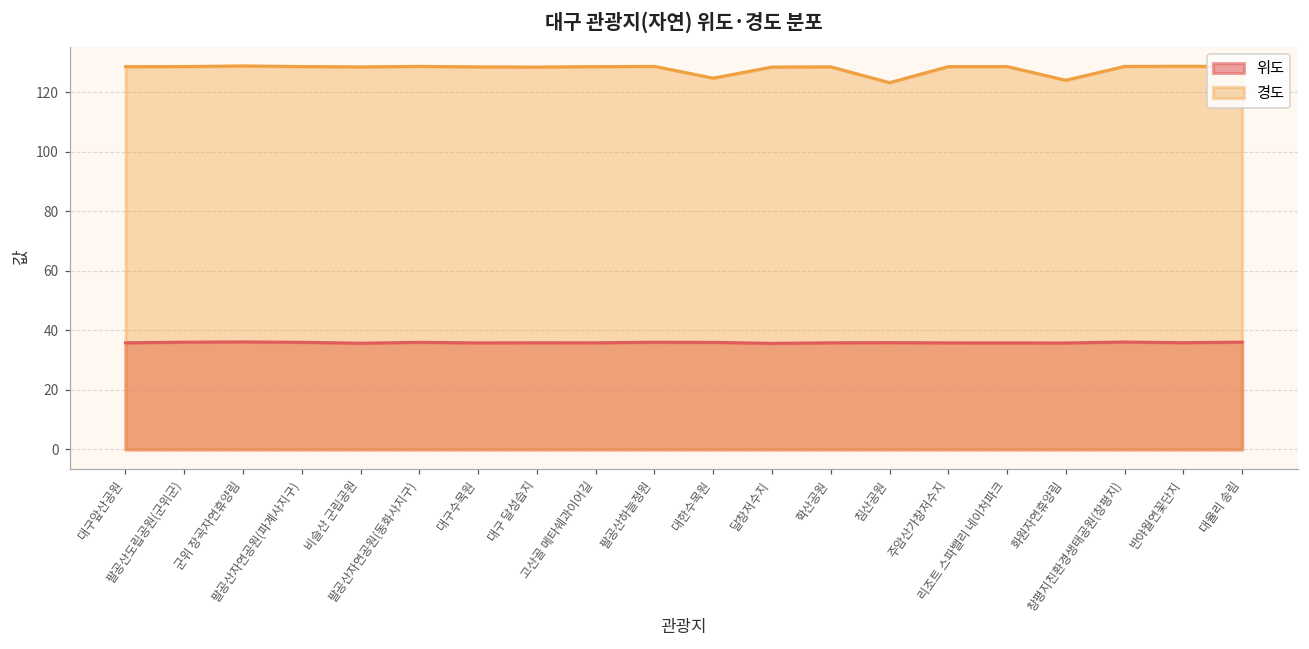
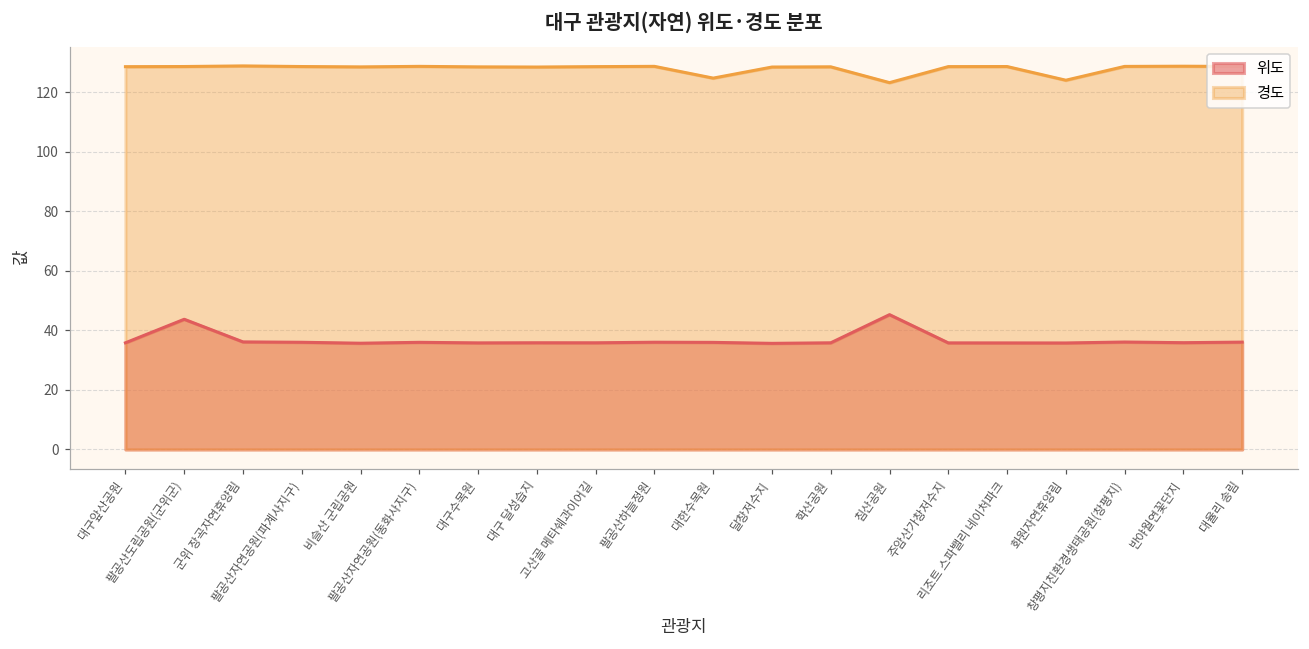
  {
    "위도": {
      "대구앞산공원": 36,
-     "팔공산도립공원(군위군)": 36,
+     "팔공산도립공원(군위군)": 44,
      "군위 장곡자연휴양림": 36,
      "팔공산자연공원(파계사지구)": 36,
      "비슬산 군립공원": 36,
      "팔공산자연공원(동화사지구)": 36,
      "대구수목원": 36,
      "대구 달성습지": 36,
      "고산골 메타쉐콰이어길": 36,
      "팔공산하늘정원": 36,
      "대한수목원": 36,
      "달창저수지": 36,
      "학산공원": 36,
-     "침산공원": 36,
+     "침산공원": 45,
      "주암산가창저수지": 36,
      "리조트 스파밸리 네이처파크": 36,
      "화원자연휴양림": 36,
      "창평지친환경생태공원(창평지)": 36,
      "반야월연꽃단지": 36,
      "대율리 송림": 36
    },
    "경도": {
      "대구앞산공원": 129,
      "팔공산도립공원(군위군)": 129,
      "군위 장곡자연휴양림": 129,
      "팔공산자연공원(파계사지구)": 129,
      "비슬산 군립공원": 129,
      "팔공산자연공원(동화사지구)": 129,
      "대구수목원": 129,
      "대구 달성습지": 128,
      "고산골 메타쉐콰이어길": 129,
      "팔공산하늘정원": 129,
      "대한수목원": 125,
      "달창저수지": 128,
      "학산공원": 129,
      "침산공원": 123,
      "주암산가창저수지": 129,
      "리조트 스파밸리 네이처파크": 129,
      "화원자연휴양림": 124,
      "창평지친환경생태공원(창평지)": 129,
      "반야월연꽃단지": 129
    }
  }
